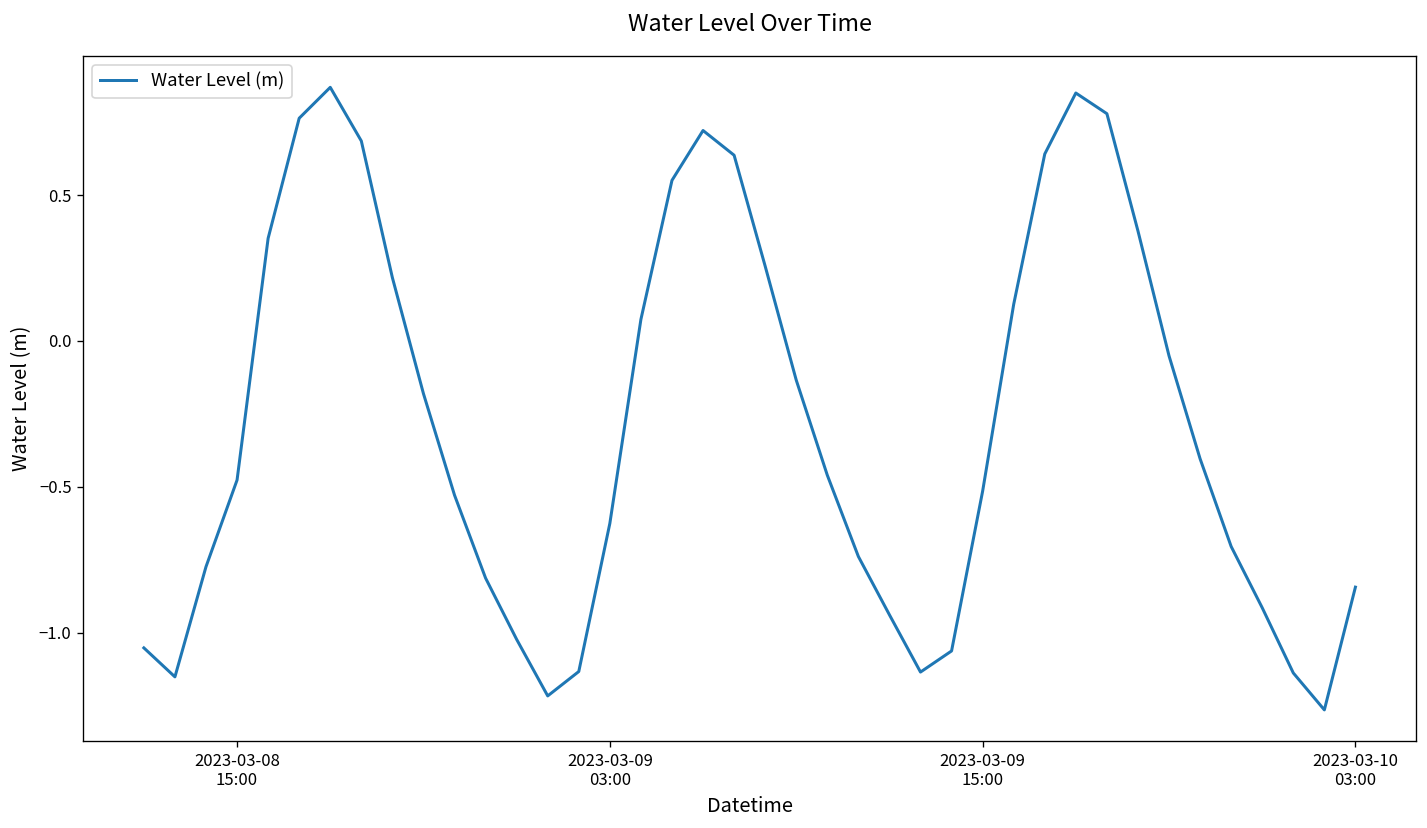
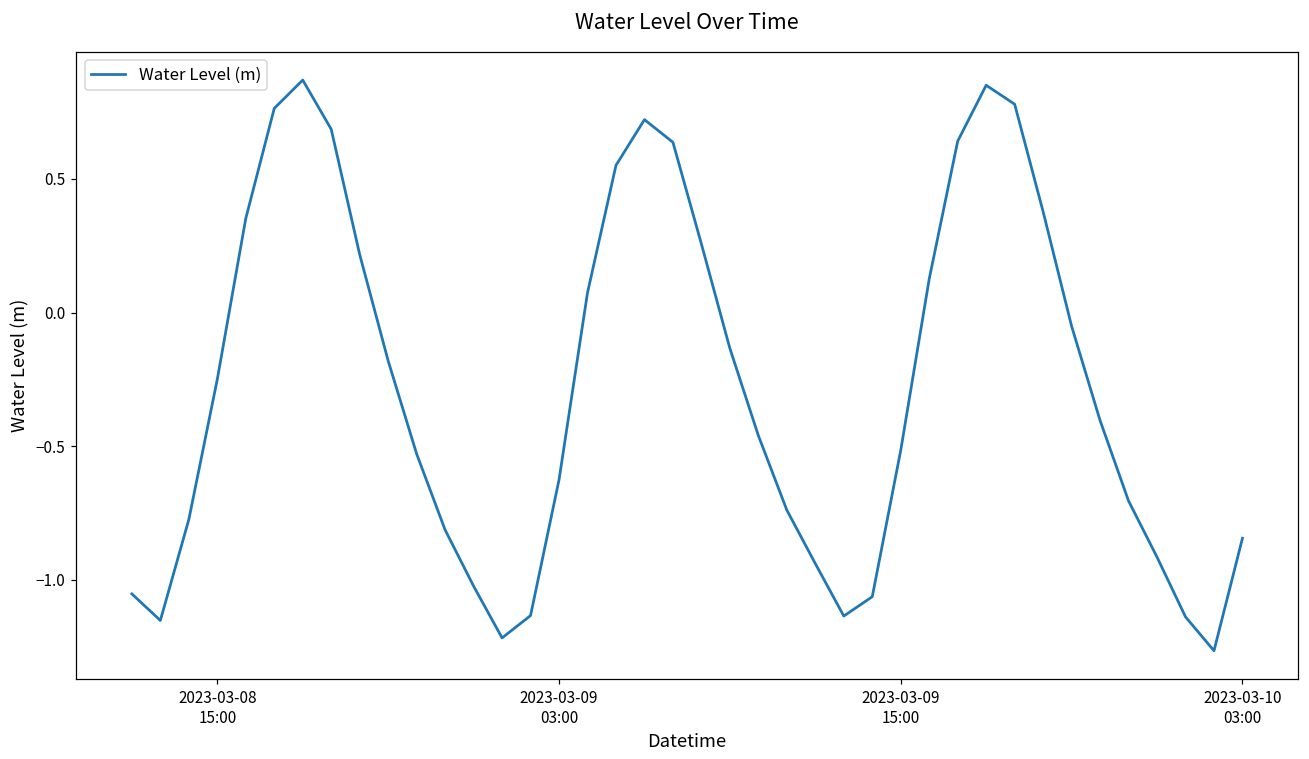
  {
-   "2023-03-08 15:00": -0.48,
+   "2023-03-08 15:00": -0.25,
    "2023-03-09 03:00": -0.63,
    "2023-03-09 15:00": -0.52,
    "2023-03-10 03:00": -0.84
  }
